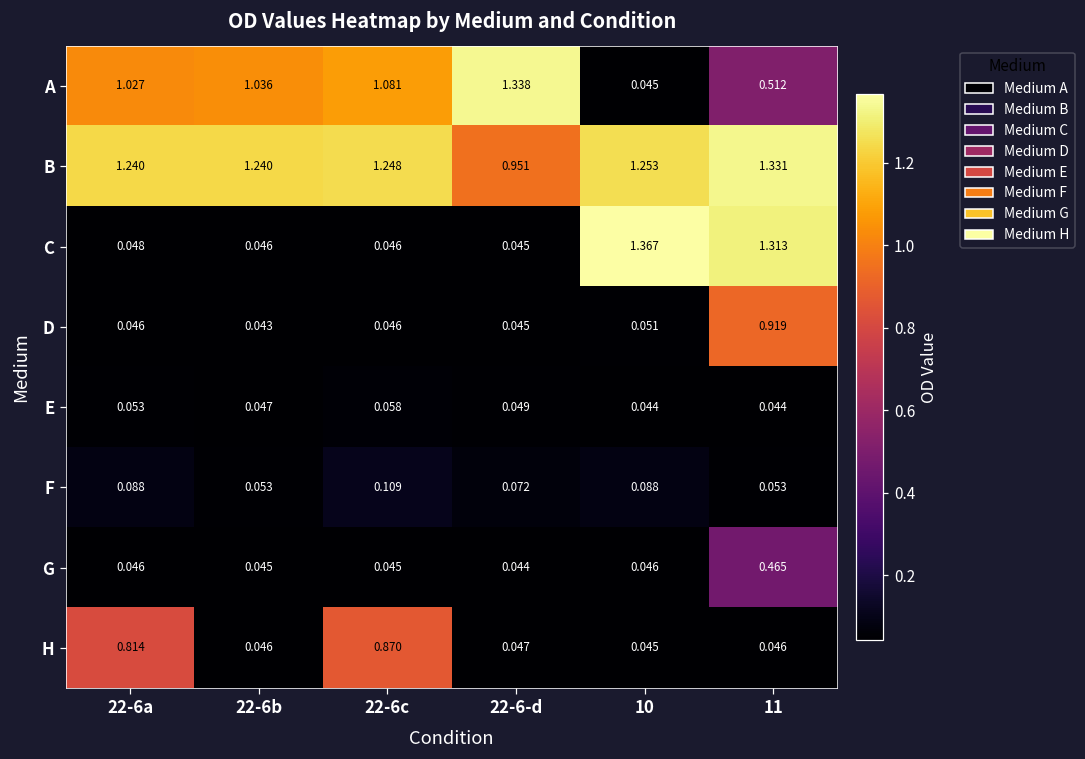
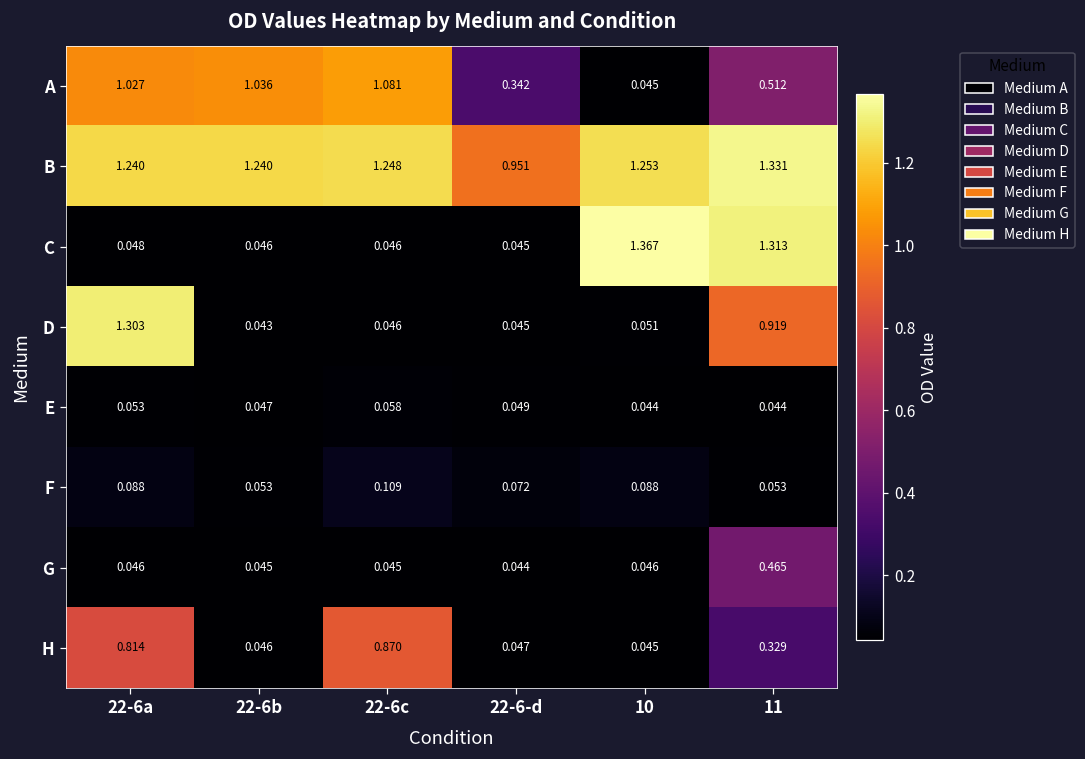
  {
    "A": {
      "22-6a": 1.027,
      "22-6b": 1.036,
      "22-6c": 1.081,
-     "22-6-d": 1.338,
+     "22-6-d": 0.342,
      "10": 0.045,
      "11": 0.512
    },
    "B": {
      "22-6a": 1.240,
      "22-6b": 1.240,
      "22-6c": 1.248,
      "22-6-d": 0.951,
      "10": 1.253,
      "11": 1.331
    },
    "C": {
      "22-6a": 0.048,
      "22-6b": 0.046,
      "22-6c": 0.046,
      "22-6-d": 0.045,
      "10": 1.367,
      "11": 1.313
    },
    "D": {
-     "22-6a": 0.046,
+     "22-6a": 1.303,
      "22-6b": 0.043,
      "22-6c": 0.046,
      "22-6-d": 0.045,
      "10": 0.051,
      "11": 0.919
    },
    "E": {
      "22-6a": 0.053,
      "22-6b": 0.047,
      "22-6c": 0.058,
      "22-6-d": 0.049,
      "10": 0.044,
      "11": 0.044
    },
    "F": {
      "22-6a": 0.088,
      "22-6b": 0.053,
      "22-6c": 0.109,
      "22-6-d": 0.072,
      "10": 0.088,
      "11": 0.053
    },
    "G": {
      "22-6a": 0.046,
      "22-6b": 0.045,
      "22-6c": 0.045,
      "22-6-d": 0.044,
      "10": 0.046,
      "11": 0.465
    },
    "H": {
      "22-6a": 0.814,
      "22-6b": 0.046,
      "22-6c": 0.870,
      "22-6-d": 0.047,
      "10": 0.045,
-     "11": 0.046
+     "11": 0.329
    }
  }
